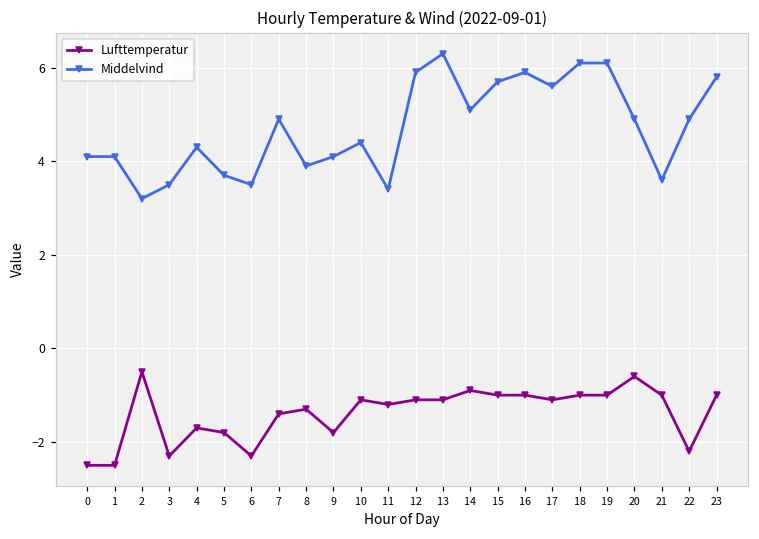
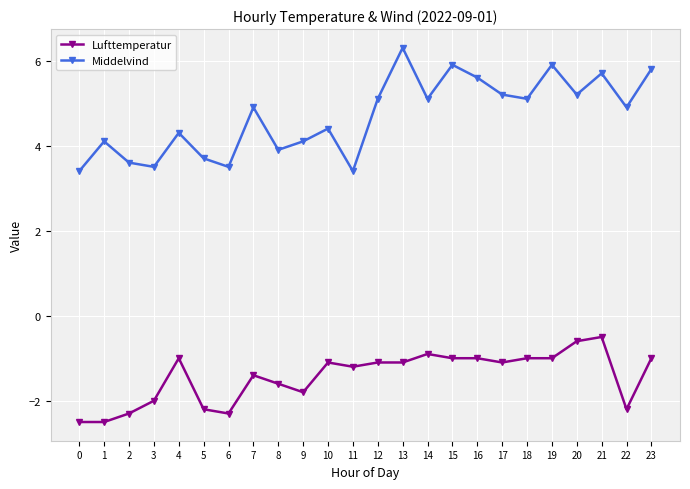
  {
    "Lufttemperatur": {
      "0": -2.5,
      "1": -2.5,
-     "2": -0.5,
-     "3": -2.3,
-     "4": -1.7,
-     "5": -1.8,
+     "2": -2.3,
+     "3": -2.0,
+     "4": -1.0,
+     "5": -2.2,
      "6": -2.3,
      "7": -1.4,
-     "8": -1.3,
+     "8": -1.6,
      "9": -1.8,
      "10": -1.1,
      "11": -1.2,
      "12": -1.1,
      "13": -1.1,
      "14": -0.9,
      "15": -1.0,
      "16": -1.0,
      "17": -1.1,
      "18": -1.0,
      "19": -1.0,
      "20": -0.6,
-     "21": -1.0,
+     "21": -0.5,
      "22": -2.2,
      "23": -1.0
    },
    "Middelvind": {
-     "0": 4.1,
+     "0": 3.4,
      "1": 4.1,
-     "2": 3.2,
+     "2": 3.6,
      "3": 3.5,
      "4": 4.3,
      "5": 3.7,
      "6": 3.5,
      "7": 4.9,
      "8": 3.9,
      "9": 4.1,
      "10": 4.4,
      "11": 3.4,
-     "12": 5.9,
+     "12": 5.1,
      "13": 6.3,
      "14": 5.1,
-     "15": 5.7,
-     "16": 5.9,
-     "17": 5.6,
-     "18": 6.1,
-     "19": 6.1,
-     "20": 4.9,
-     "21": 3.6,
+     "15": 5.9,
+     "16": 5.6,
+     "17": 5.2,
+     "18": 5.1,
+     "19": 5.9,
+     "20": 5.2,
+     "21": 5.7,
      "22": 4.9,
      "23": 5.8
    }
  }
